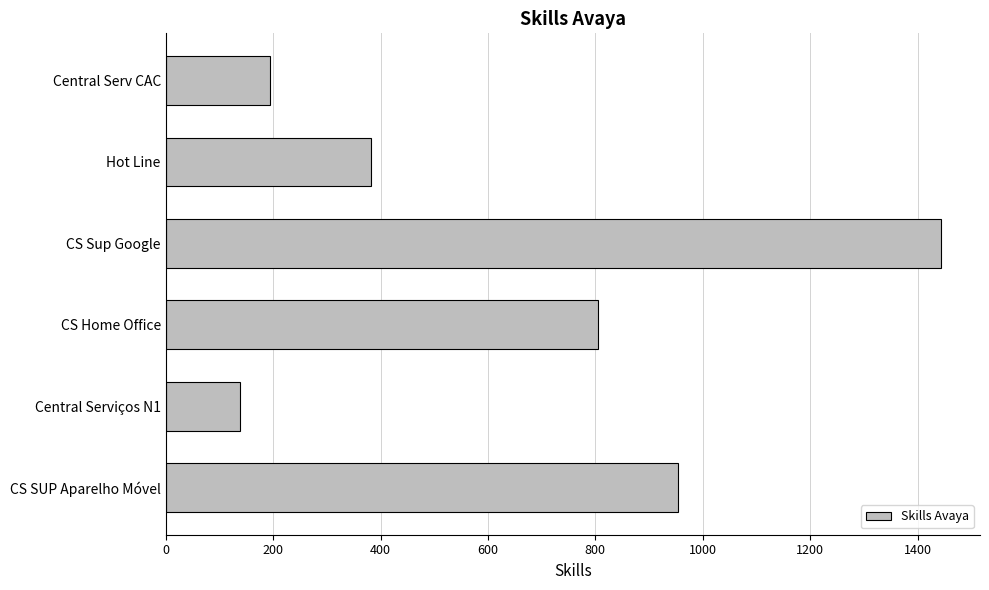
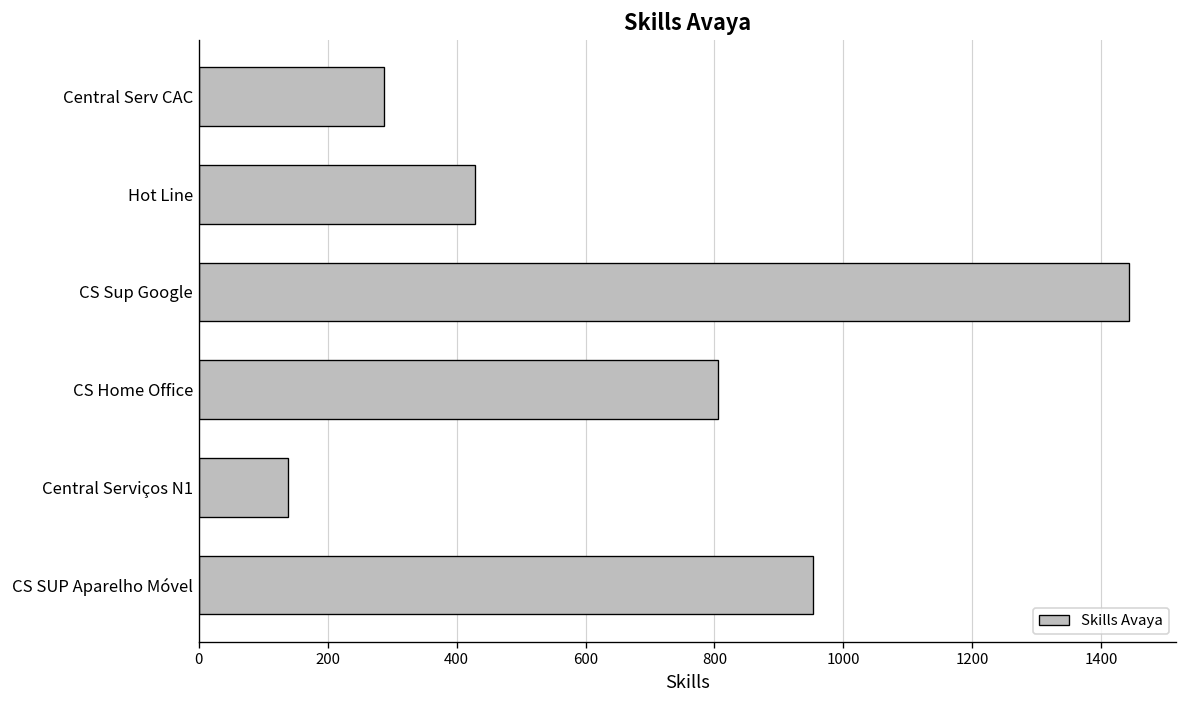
  {
-   "Central Serv CAC": 200,
-   "Hot Line": 380,
+   "Central Serv CAC": 290,
+   "Hot Line": 430,
    "CS Sup Google": 1440,
    "CS Home Office": 810,
    "Central Serviços N1": 140,
    "CS SUP Aparelho Móvel": 950
  }
